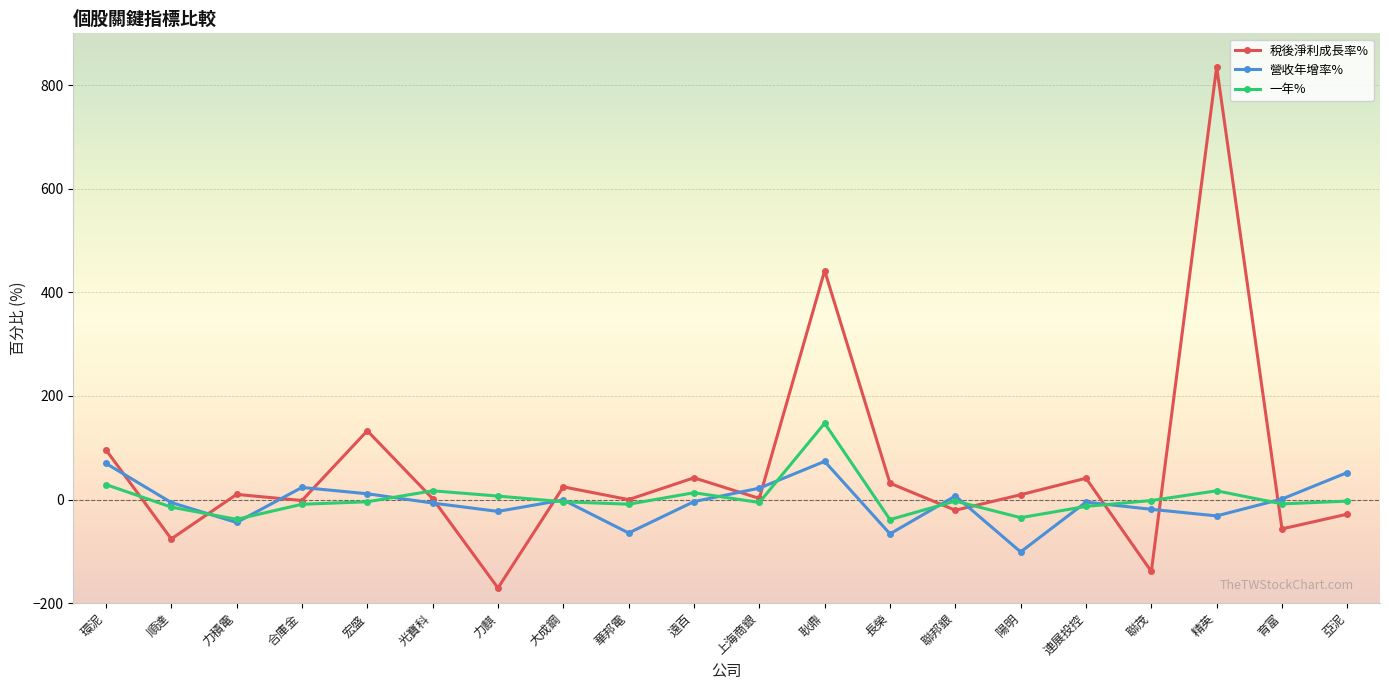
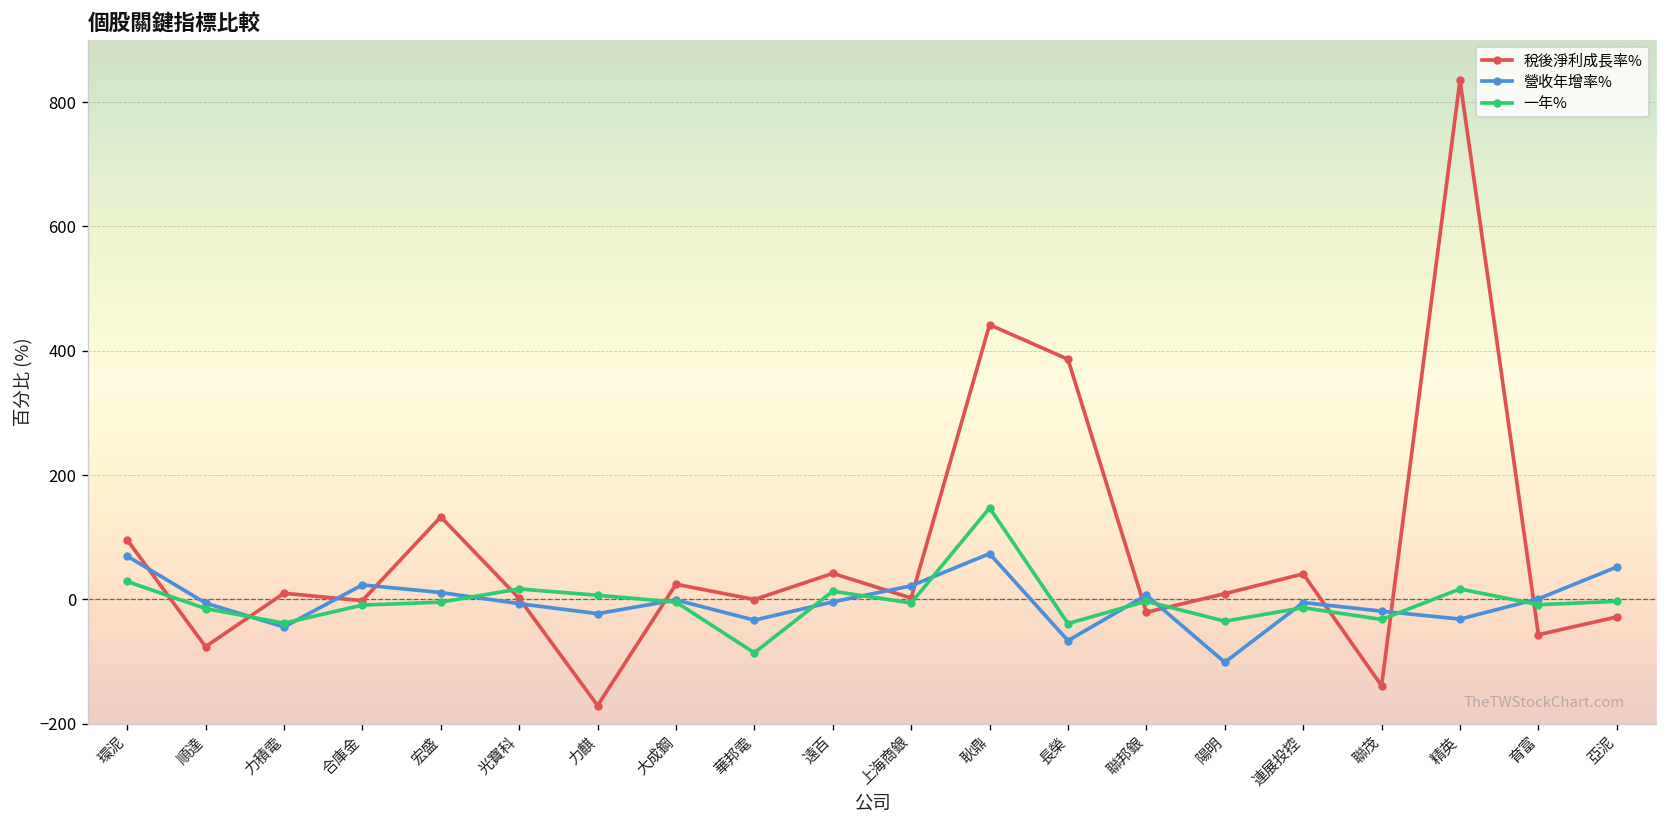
  {
    "稅後淨利成長率%": {
      "環泥": 100,
      "順達": -80,
      "力積電": 10,
      "合庫金": 0,
      "宏盛": 130,
      "光寶科": 0,
      "力麒": -170,
      "大成鋼": 20,
      "華邦電": 0,
      "遠百": 40,
      "上海商銀": 0,
      "耿鼎": 440,
-     "長榮": 30,
+     "長榮": 390,
      "聯邦銀": -20,
      "陽明": 10,
      "連展投控": 40,
      "聯茂": -140,
      "精英": 840,
      "育富": -60,
      "亞泥": -30
    },
    "營收年增率%": {
      "環泥": 70,
      "順達": -10,
      "力積電": -40,
      "合庫金": 20,
      "宏盛": 10,
      "光寶科": -10,
      "力麒": -20,
-     "華邦電": -60,
+     "華邦電": -30,
      "遠百": 0,
      "上海商銀": 20,
      "耿鼎": 70,
      "長榮": -70,
      "聯邦銀": 10,
      "陽明": -100,
      "連展投控": 0,
      "聯茂": -20,
      "精英": -30,
      "育富": 0,
      "亞泥": 50
    },
    "一年%": {
      "環泥": 30,
      "順達": -10,
      "力積電": -40,
      "合庫金": -10,
      "宏盛": 0,
      "光寶科": 20,
      "力麒": 10,
-     "華邦電": -10,
+     "華邦電": -90,
      "遠百": 10,
      "上海商銀": -10,
      "耿鼎": 150,
      "長榮": -40,
      "聯邦銀": 0,
      "陽明": -30,
      "連展投控": -10,
-     "聯茂": 0,
+     "聯茂": -30,
      "精英": 20,
      "育富": -10,
      "亞泥": 0
    }
  }
